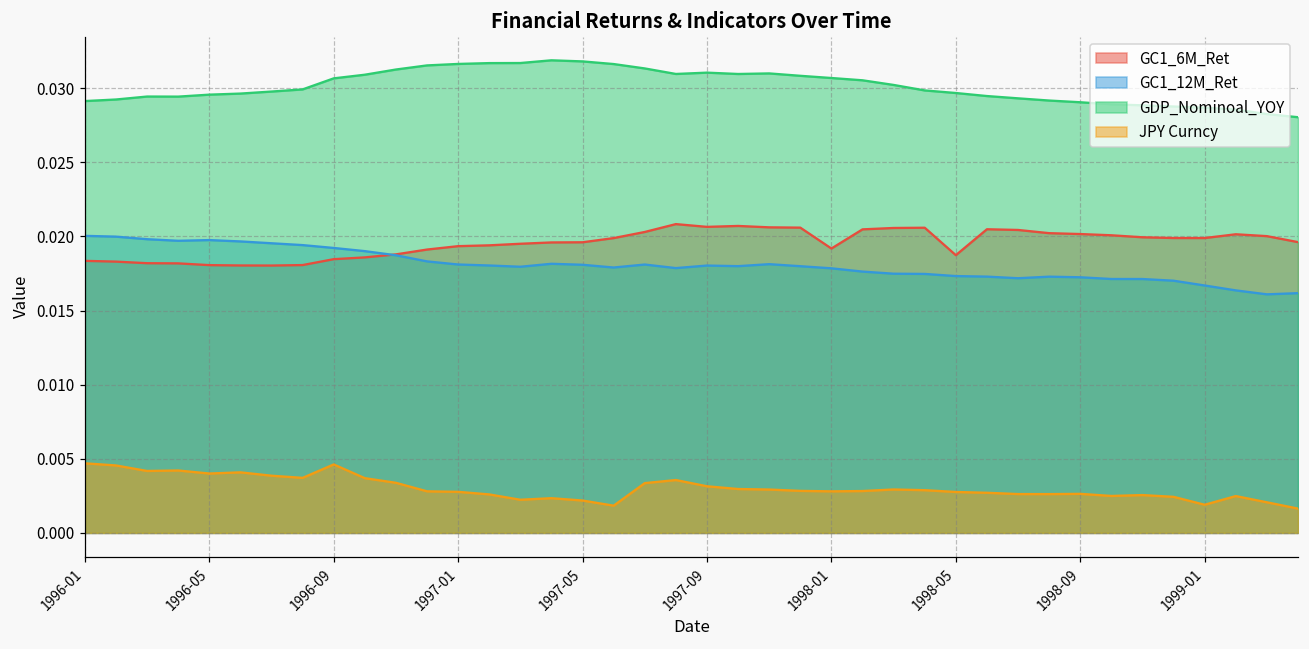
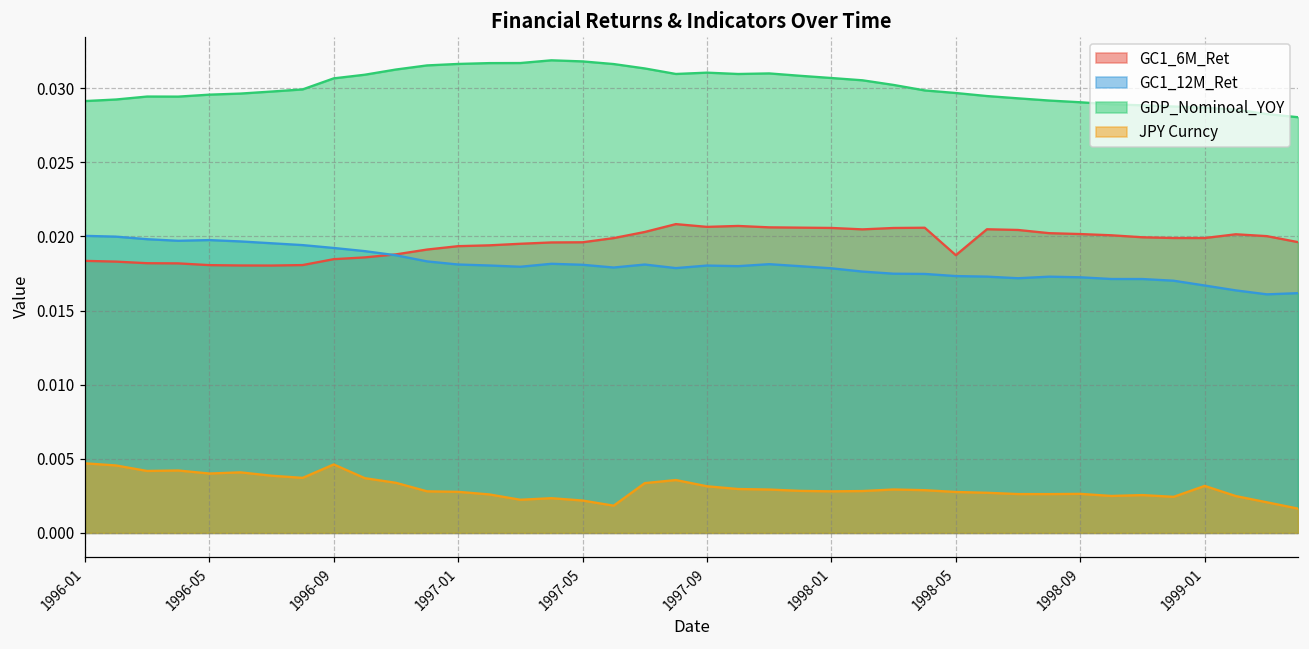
  {
    "GC1_6M_Ret": {
      "1996-01": 0.0184,
      "1996-05": 0.0181,
      "1996-09": 0.0185,
      "1997-01": 0.0193,
      "1997-05": 0.0196,
      "1997-09": 0.0206,
-     "1998-01": 0.0192,
+     "1998-01": 0.0206,
      "1998-05": 0.0187,
      "1998-09": 0.0202,
      "1999-01": 0.0199
    },
    "GC1_12M_Ret": {
      "1996-01": 0.0200,
      "1996-05": 0.0198,
      "1996-09": 0.0192,
      "1997-01": 0.0181,
      "1997-05": 0.0181,
      "1997-09": 0.0180,
      "1998-01": 0.0178,
      "1998-05": 0.0173,
      "1998-09": 0.0172,
      "1999-01": 0.0167
    },
    "GDP_Nominoal_YOY": {
      "1996-01": 0.0291,
      "1996-05": 0.0296,
      "1996-09": 0.0307,
      "1997-01": 0.0316,
      "1997-05": 0.0318,
      "1997-09": 0.0310,
      "1998-01": 0.0307,
      "1998-05": 0.0297,
      "1998-09": 0.0291
    },
    "JPY Curncy": {
      "1996-01": 0.0047,
      "1996-05": 0.0040,
      "1996-09": 0.0046,
      "1997-01": 0.0028,
      "1997-05": 0.0022,
      "1997-09": 0.0031,
      "1998-01": 0.0028,
      "1998-05": 0.0028,
      "1998-09": 0.0026,
-     "1999-01": 0.0019
+     "1999-01": 0.0032
    }
  }
